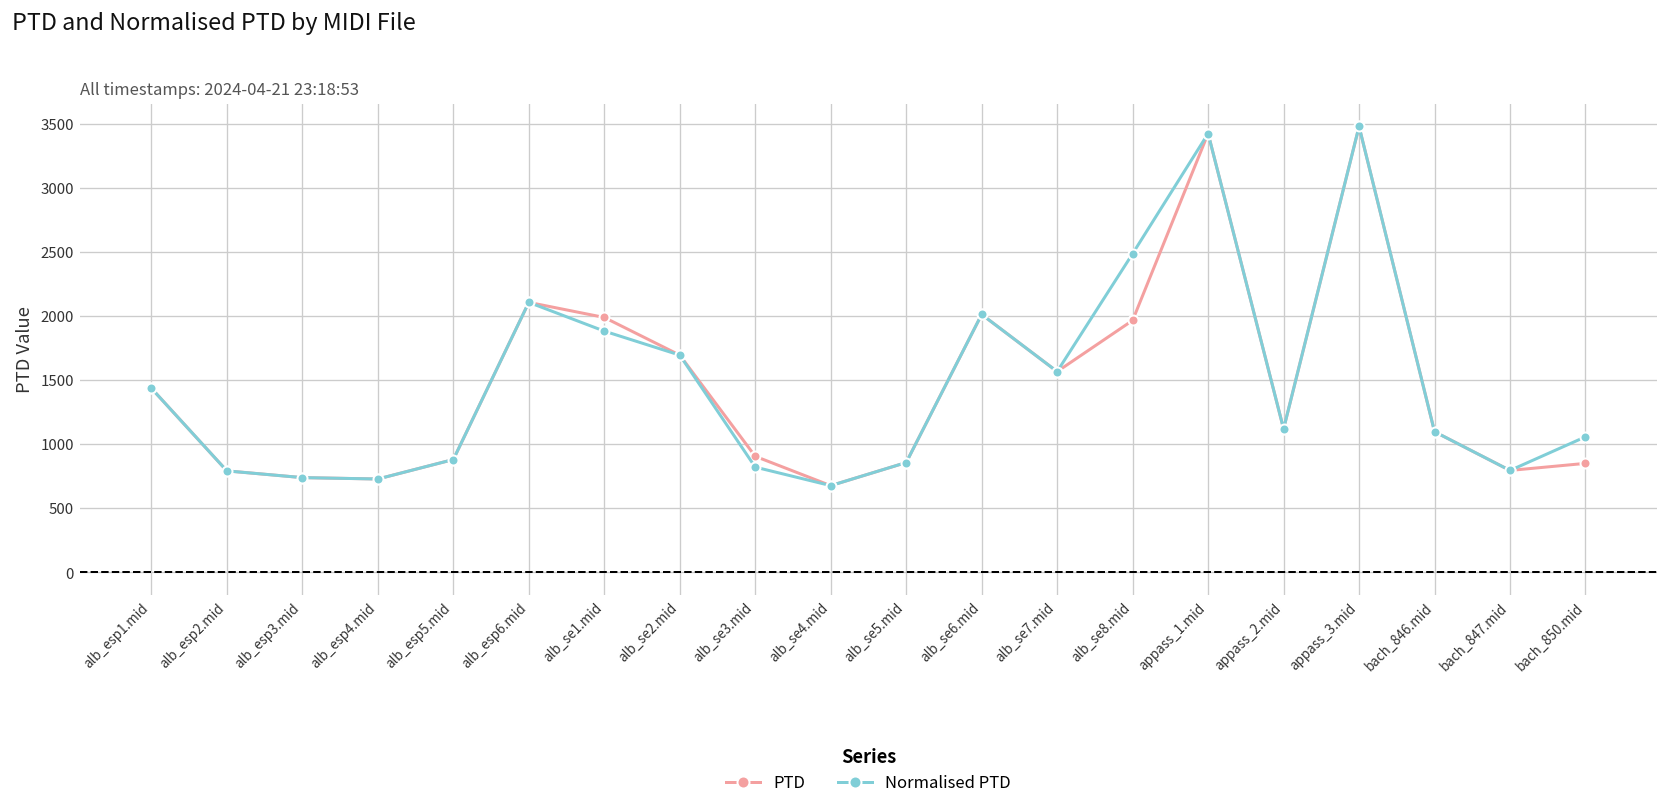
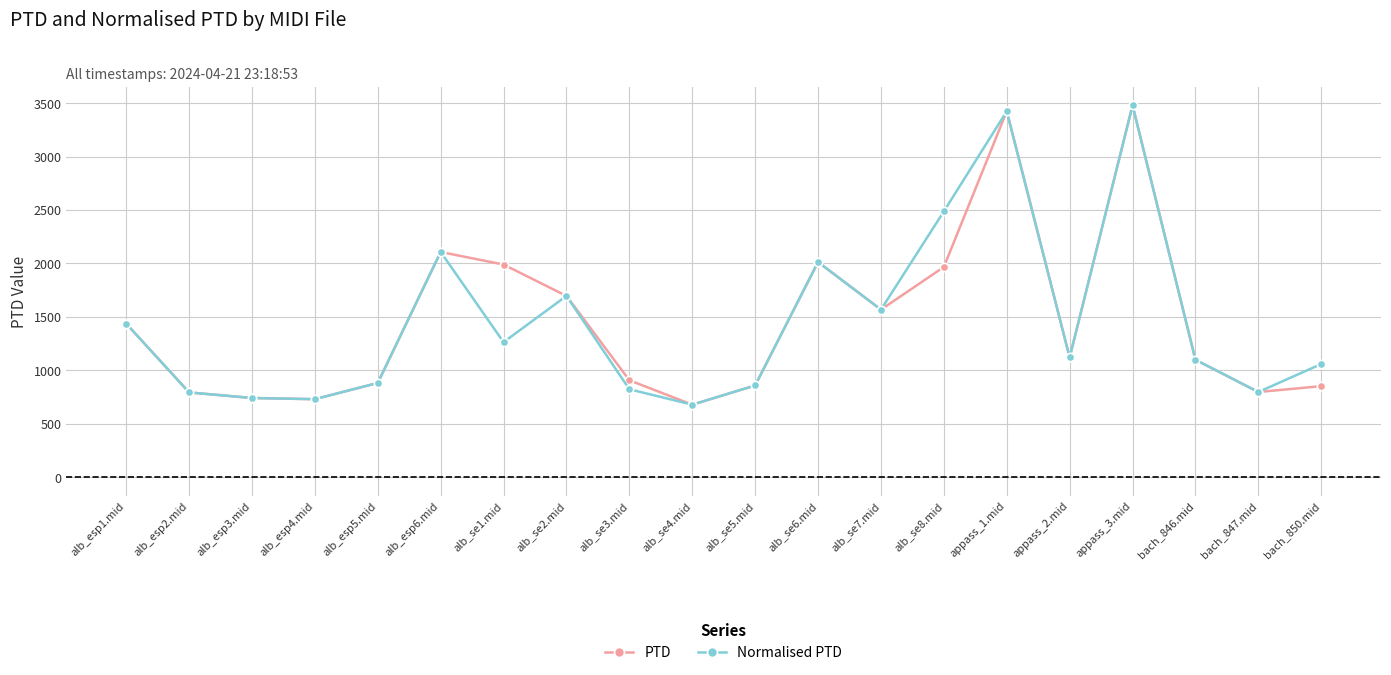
  {
    "PTD": {
      "alb_se1.mid": 1990,
      "alb_se3.mid": 910,
      "alb_se8.mid": 1970,
      "bach_850.mid": 850
    },
    "Normalised PTD": {
-     "alb_se1.mid": 1880,
+     "alb_se1.mid": 1260,
      "alb_se3.mid": 820,
      "alb_se8.mid": 2490,
      "bach_850.mid": 1060
    }
  }
